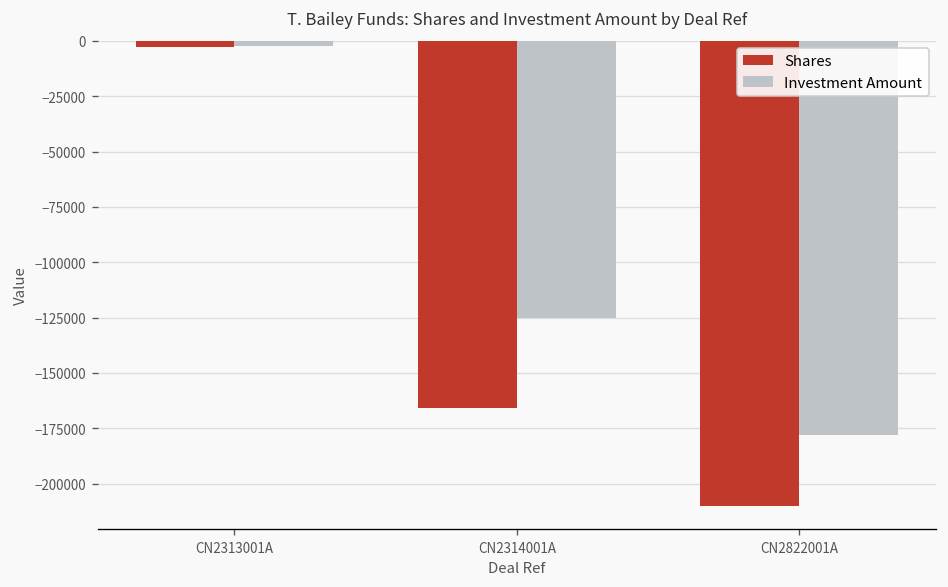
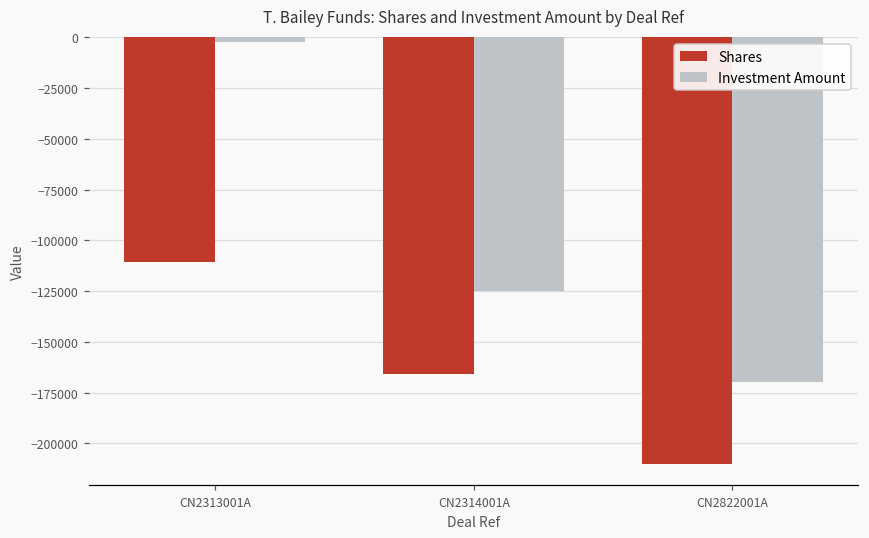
  {
    "Shares": {
-     "CN2313001A": -3000,
+     "CN2313001A": -111000,
      "CN2314001A": -166000,
      "CN2822001A": -210000
    },
    "Investment Amount": {
      "CN2313001A": -2000,
      "CN2314001A": -125000,
-     "CN2822001A": -178000
+     "CN2822001A": -170000
    }
  }
